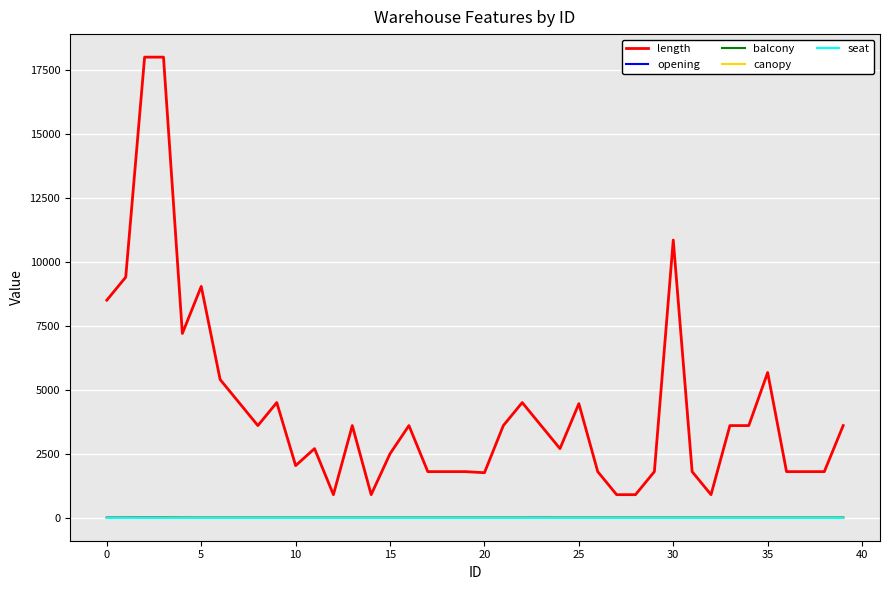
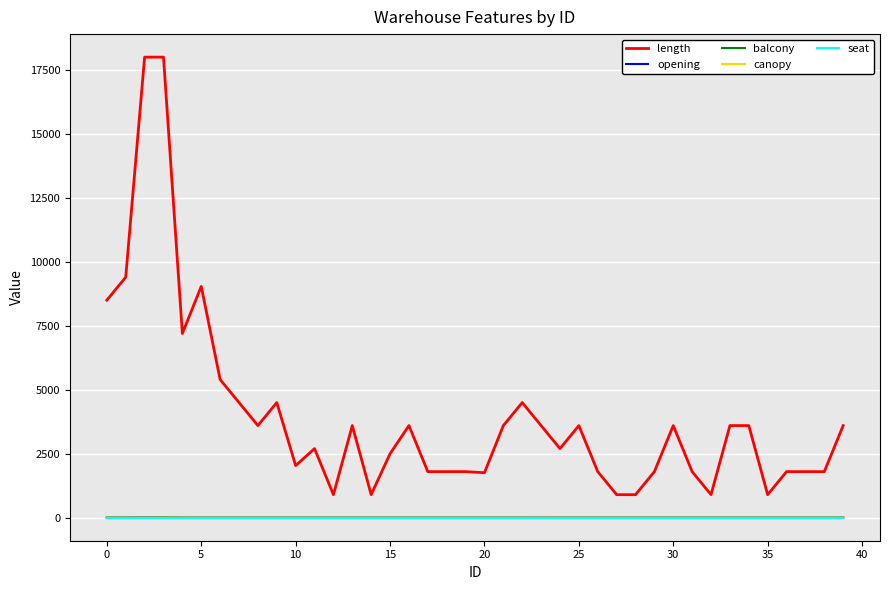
  {
    "length": {
      "0": 8500,
      "5": 9000,
      "10": 2000,
      "15": 2500,
      "20": 1800,
-     "25": 4500,
-     "30": 10900,
-     "35": 5700
+     "25": 3600,
+     "30": 3600,
+     "35": 900
    },
    "seat": {
      "0": 0,
      "5": 0,
      "10": 0,
      "15": 0,
      "20": 0,
      "25": 0,
      "30": 0,
      "35": 0
    }
  }
